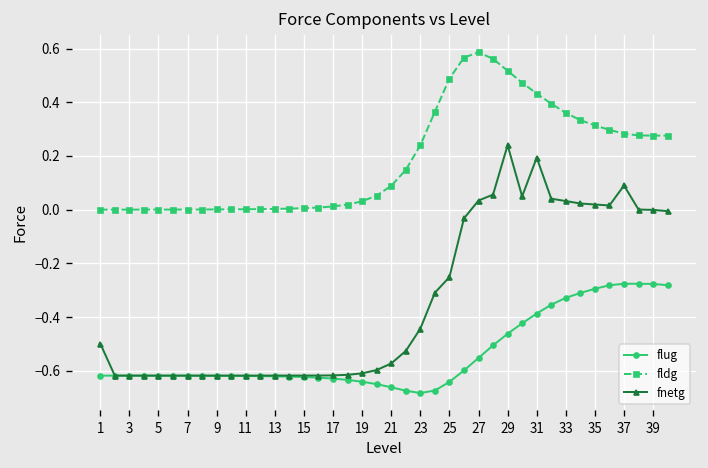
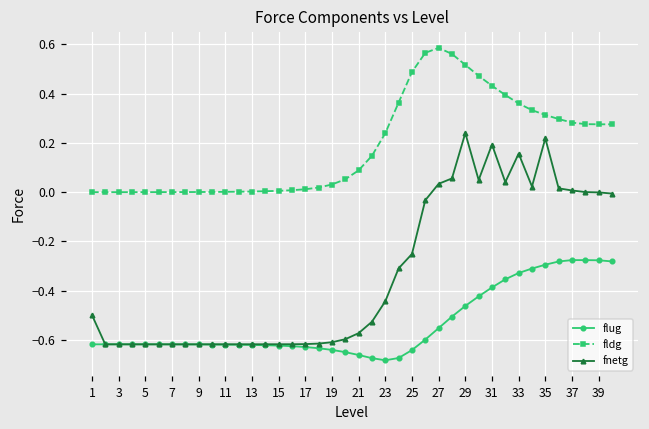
  {
    "fnetg": {
      "1": -0.50,
      "17": -0.62,
      "19": -0.61,
      "21": -0.57,
      "23": -0.44,
      "25": -0.25,
      "27": 0.03,
      "29": 0.24,
      "31": 0.19,
-     "33": 0.03,
-     "35": 0.02,
-     "37": 0.09,
+     "33": 0.16,
+     "35": 0.22,
+     "37": 0.01,
      "39": 0.00
    }
  }
